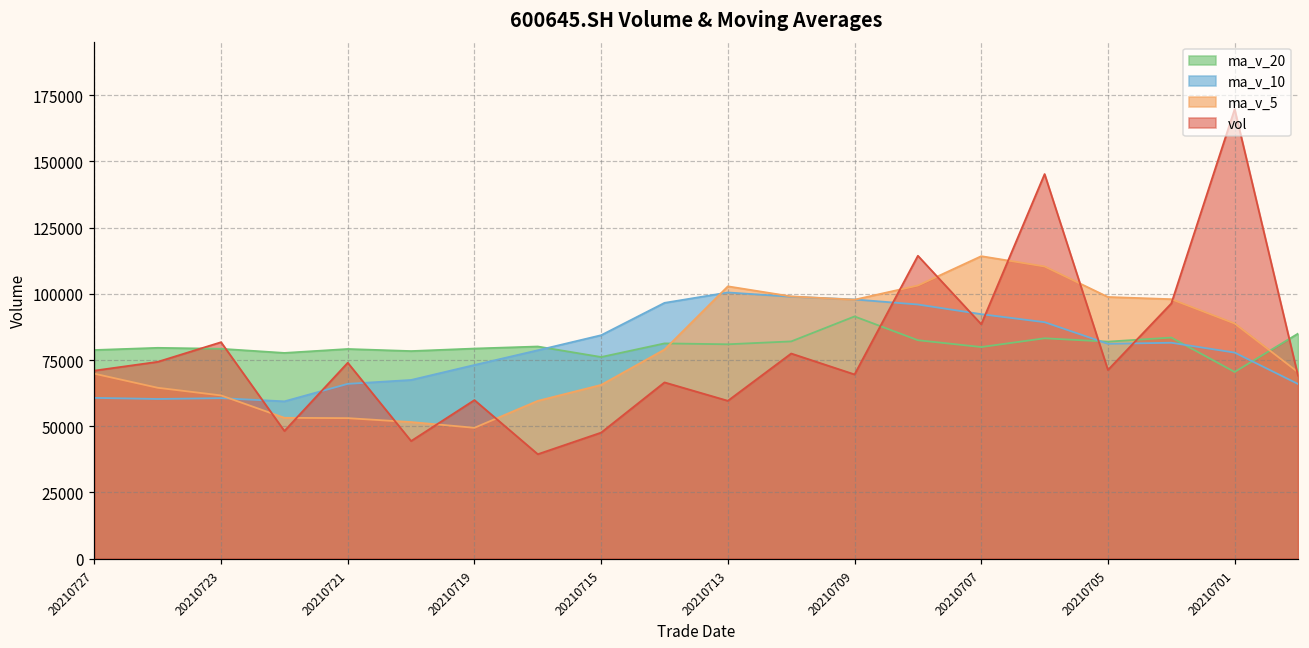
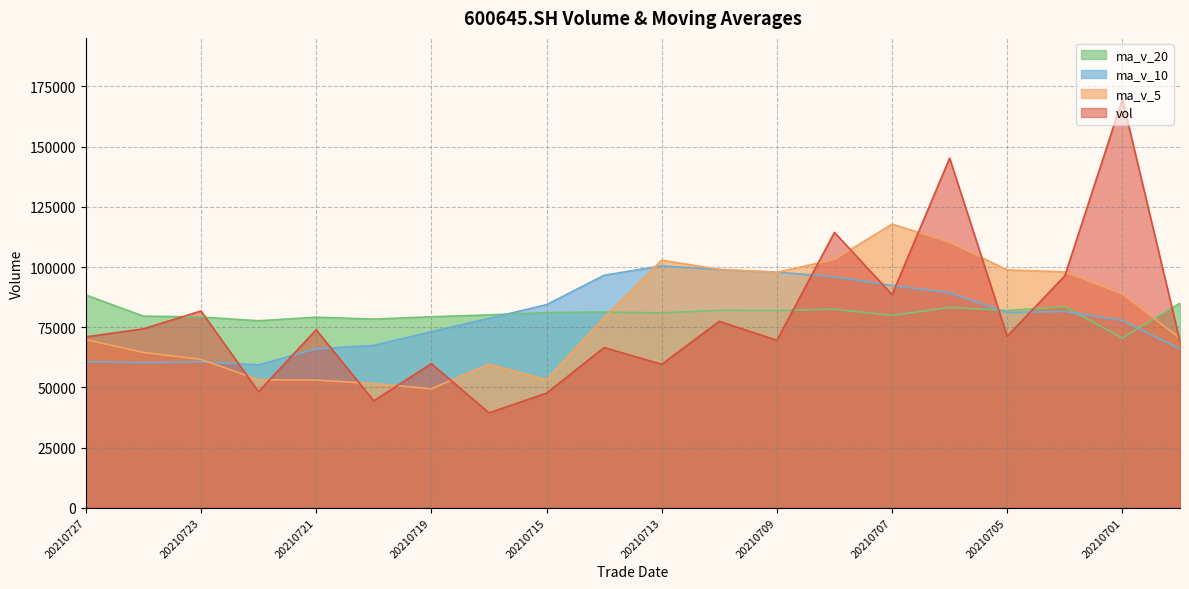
  {
    "ma_v_20": {
-     "20210727": 79000,
+     "20210727": 88000,
      "20210723": 79000,
      "20210721": 79000,
      "20210719": 79000,
-     "20210715": 76000,
+     "20210715": 81000,
      "20210713": 81000,
-     "20210709": 91000,
+     "20210709": 82000,
      "20210707": 80000,
      "20210701": 70000
    },
    "ma_v_10": {
      "20210727": 61000,
      "20210721": 66000,
      "20210719": 73000,
      "20210715": 84000,
      "20210713": 100000,
      "20210707": 92000,
      "20210701": 78000
    },
    "ma_v_5": {
      "20210727": 70000,
      "20210721": 53000,
      "20210719": 49000,
-     "20210715": 66000,
+     "20210715": 53000,
      "20210713": 103000,
-     "20210707": 114000,
+     "20210707": 118000,
      "20210705": 99000,
      "20210701": 89000
    },
    "vol": {
      "20210727": 71000,
      "20210723": 82000,
      "20210721": 74000,
      "20210719": 60000,
      "20210715": 48000,
      "20210713": 60000,
      "20210709": 70000,
      "20210707": 89000,
      "20210705": 71000
    }
  }
